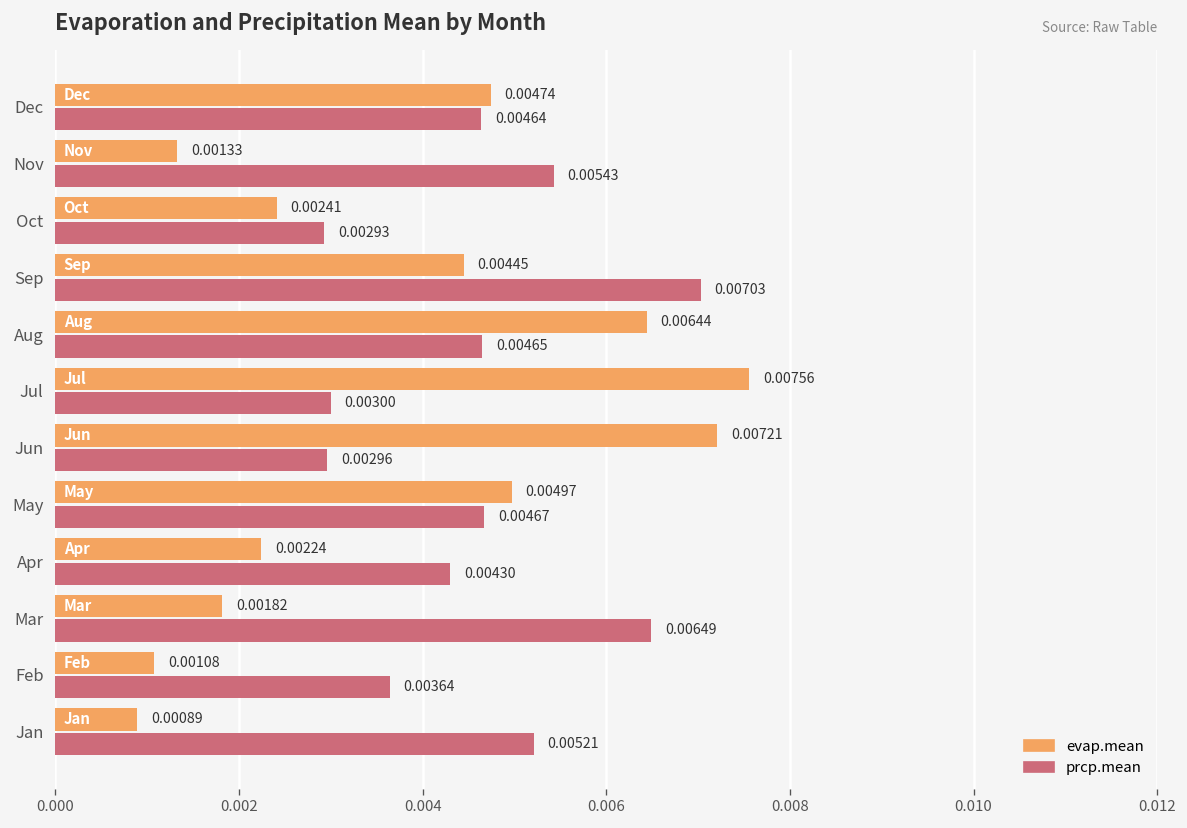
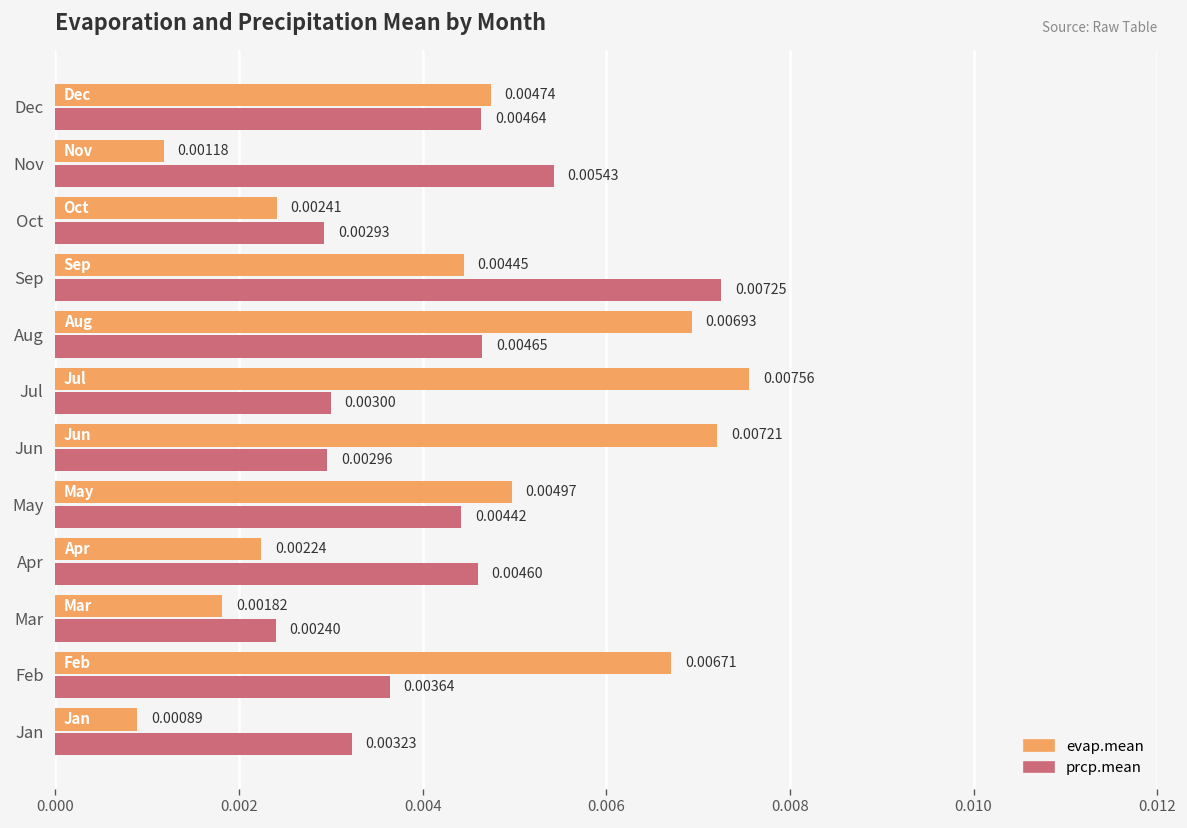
  {
    "evap.mean": {
      "Dec": 0.00474,
-     "Nov": 0.00133,
+     "Nov": 0.00118,
      "Oct": 0.00241,
      "Sep": 0.00445,
-     "Aug": 0.00644,
+     "Aug": 0.00693,
      "Jul": 0.00756,
      "Jun": 0.00721,
      "May": 0.00497,
      "Apr": 0.00224,
      "Mar": 0.00182,
-     "Feb": 0.00108,
+     "Feb": 0.00671,
      "Jan": 0.00089
    },
    "prcp.mean": {
      "Dec": 0.00464,
      "Nov": 0.00543,
      "Oct": 0.00293,
-     "Sep": 0.00703,
+     "Sep": 0.00725,
      "Aug": 0.00465,
      "Jul": 0.00300,
      "Jun": 0.00296,
-     "May": 0.00467,
-     "Apr": 0.00430,
-     "Mar": 0.00649,
+     "May": 0.00442,
+     "Apr": 0.00460,
+     "Mar": 0.00240,
      "Feb": 0.00364,
-     "Jan": 0.00521
+     "Jan": 0.00323
    }
  }
